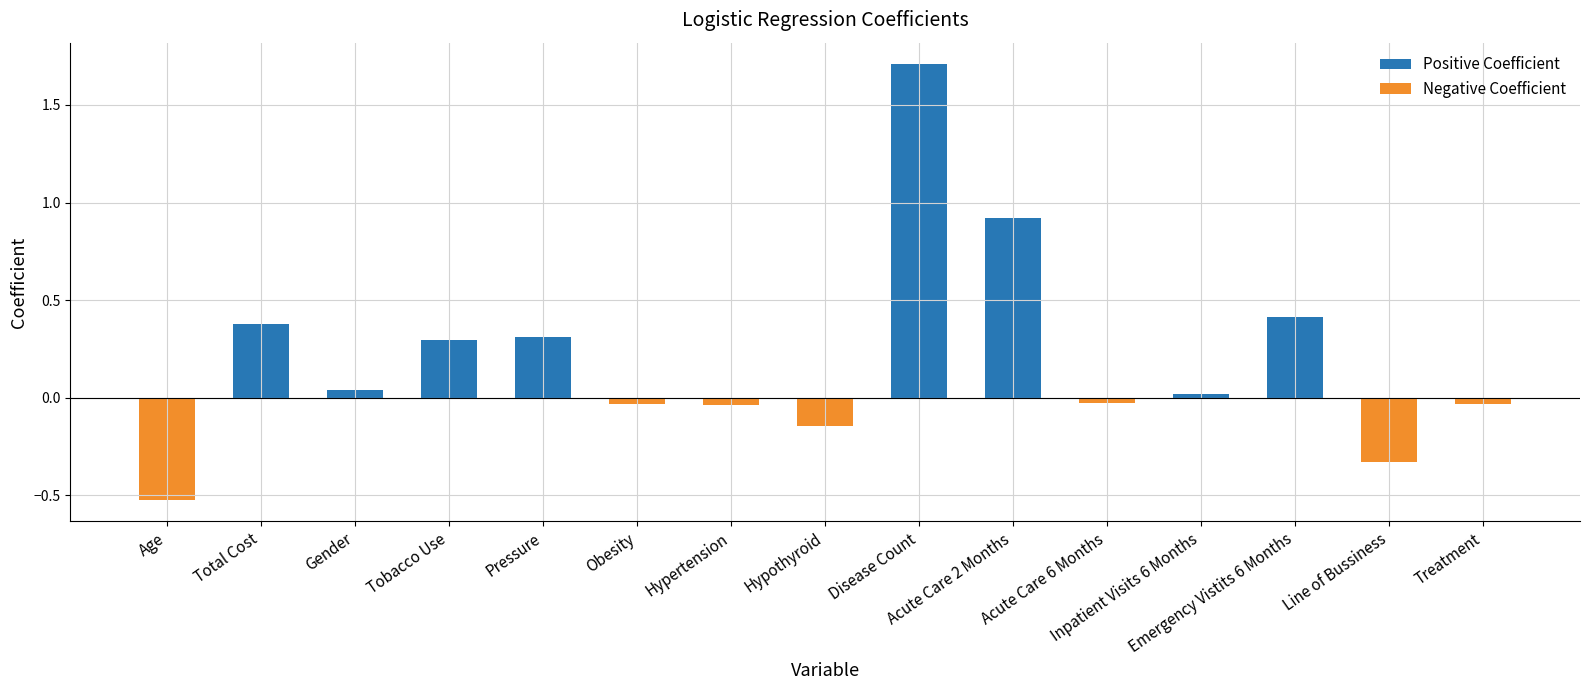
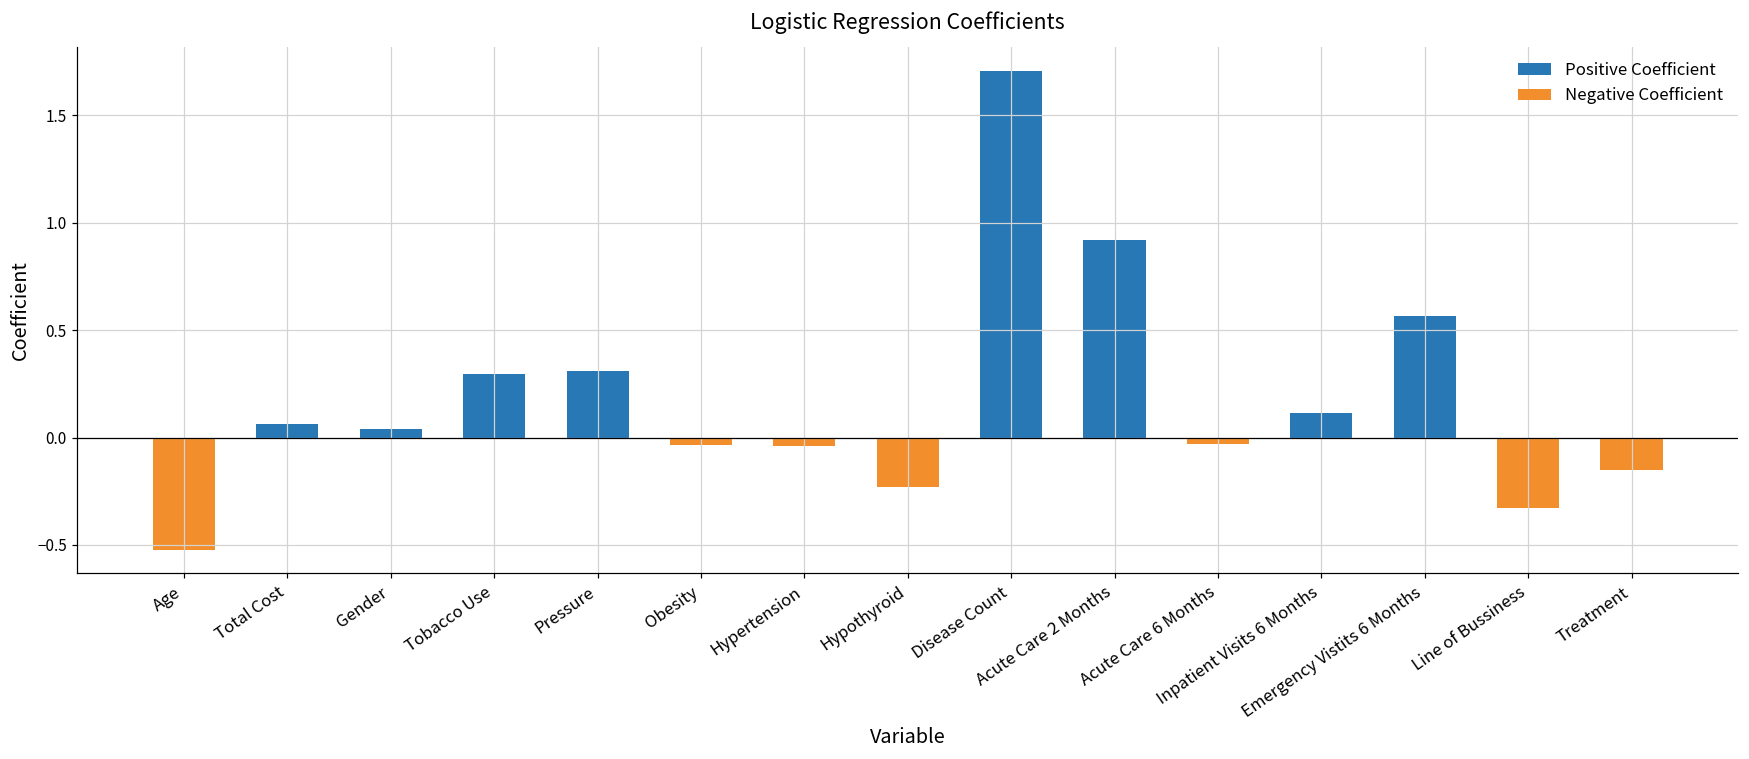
  {
    "Age": -0.52,
-   "Total Cost": 0.38,
+   "Total Cost": 0.06,
    "Gender": 0.04,
    "Tobacco Use": 0.30,
    "Pressure": 0.31,
    "Obesity": -0.03,
    "Hypertension": -0.04,
-   "Hypothyroid": -0.14,
+   "Hypothyroid": -0.23,
    "Disease Count": 1.71,
    "Acute Care 2 Months": 0.92,
    "Acute Care 6 Months": -0.03,
-   "Inpatient Visits 6 Months": 0.02,
-   "Emergency Vistits 6 Months": 0.42,
+   "Inpatient Visits 6 Months": 0.12,
+   "Emergency Vistits 6 Months": 0.57,
    "Line of Bussiness": -0.33,
-   "Treatment": -0.03
+   "Treatment": -0.15
  }
